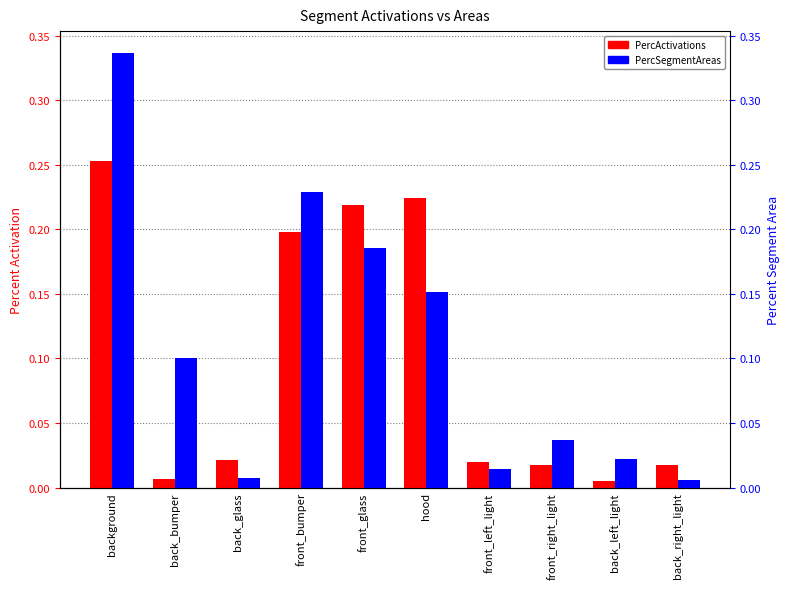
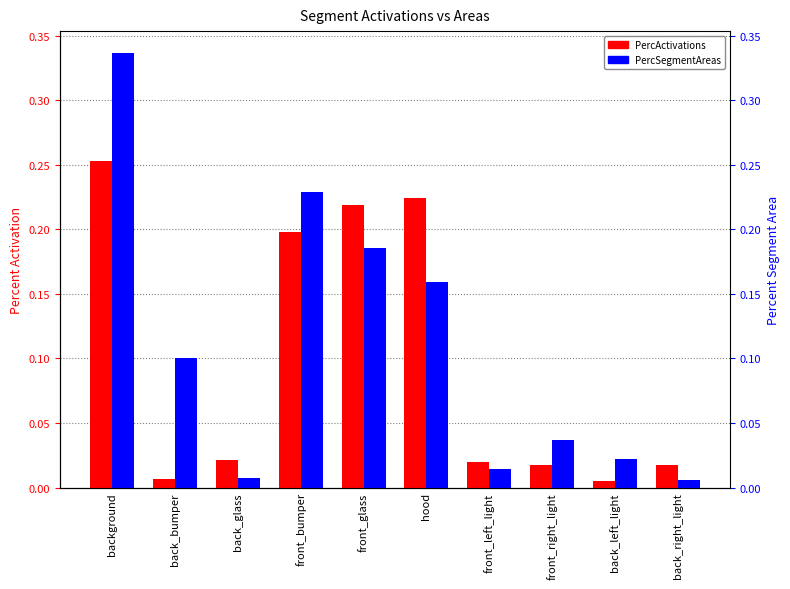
  {
    "PercActivations": {
      "background": 0.253,
      "back_bumper": 0.007,
      "back_glass": 0.021,
      "front_bumper": 0.198,
      "front_glass": 0.219,
      "hood": 0.224,
      "front_left_light": 0.019,
      "front_right_light": 0.018,
      "back_left_light": 0.005,
      "back_right_light": 0.018
    },
    "PercSegmentAreas": {
      "background": 0.337,
      "back_bumper": 0.100,
      "back_glass": 0.007,
      "front_bumper": 0.229,
      "front_glass": 0.186,
-     "hood": 0.151,
+     "hood": 0.159,
      "front_left_light": 0.015,
      "front_right_light": 0.036,
      "back_left_light": 0.022,
      "back_right_light": 0.006
    }
  }
